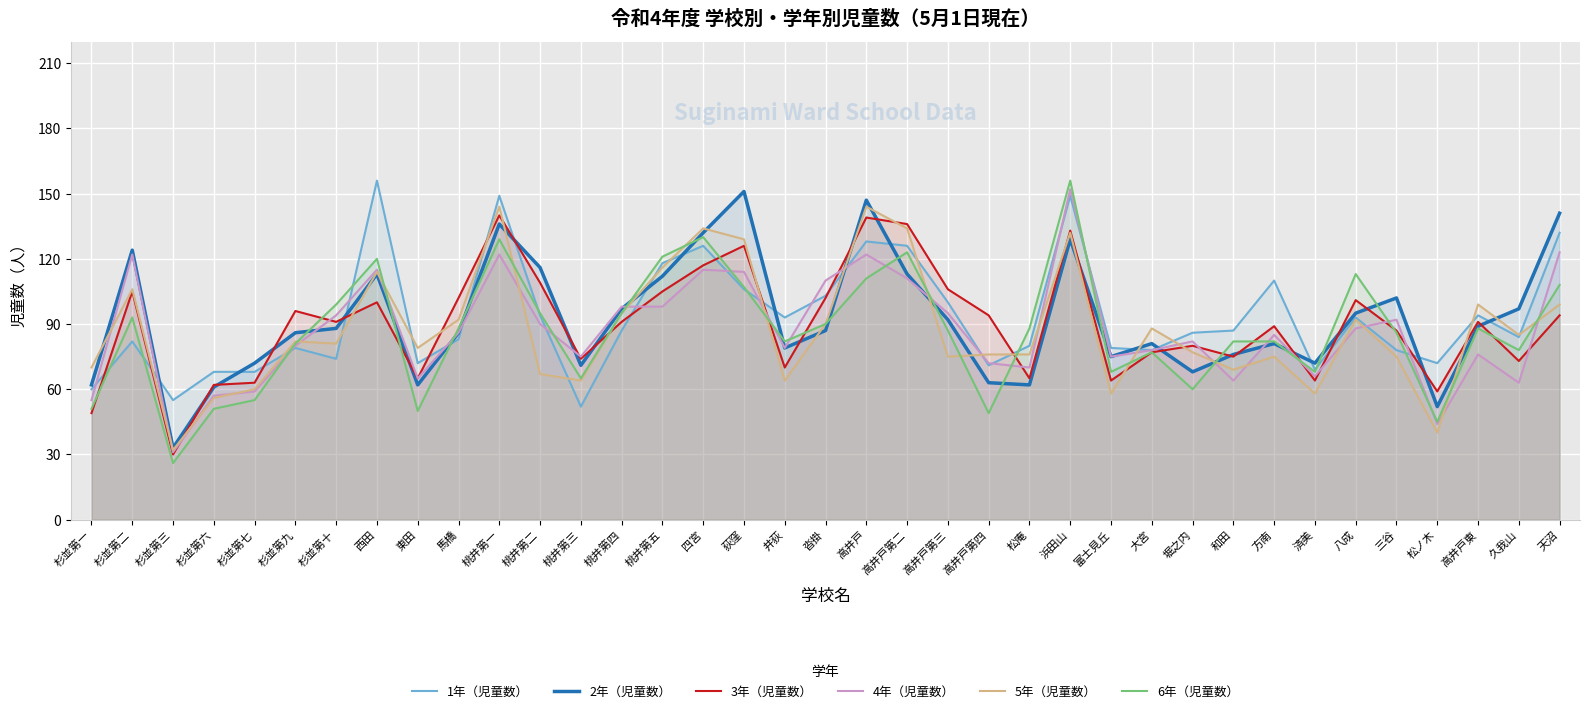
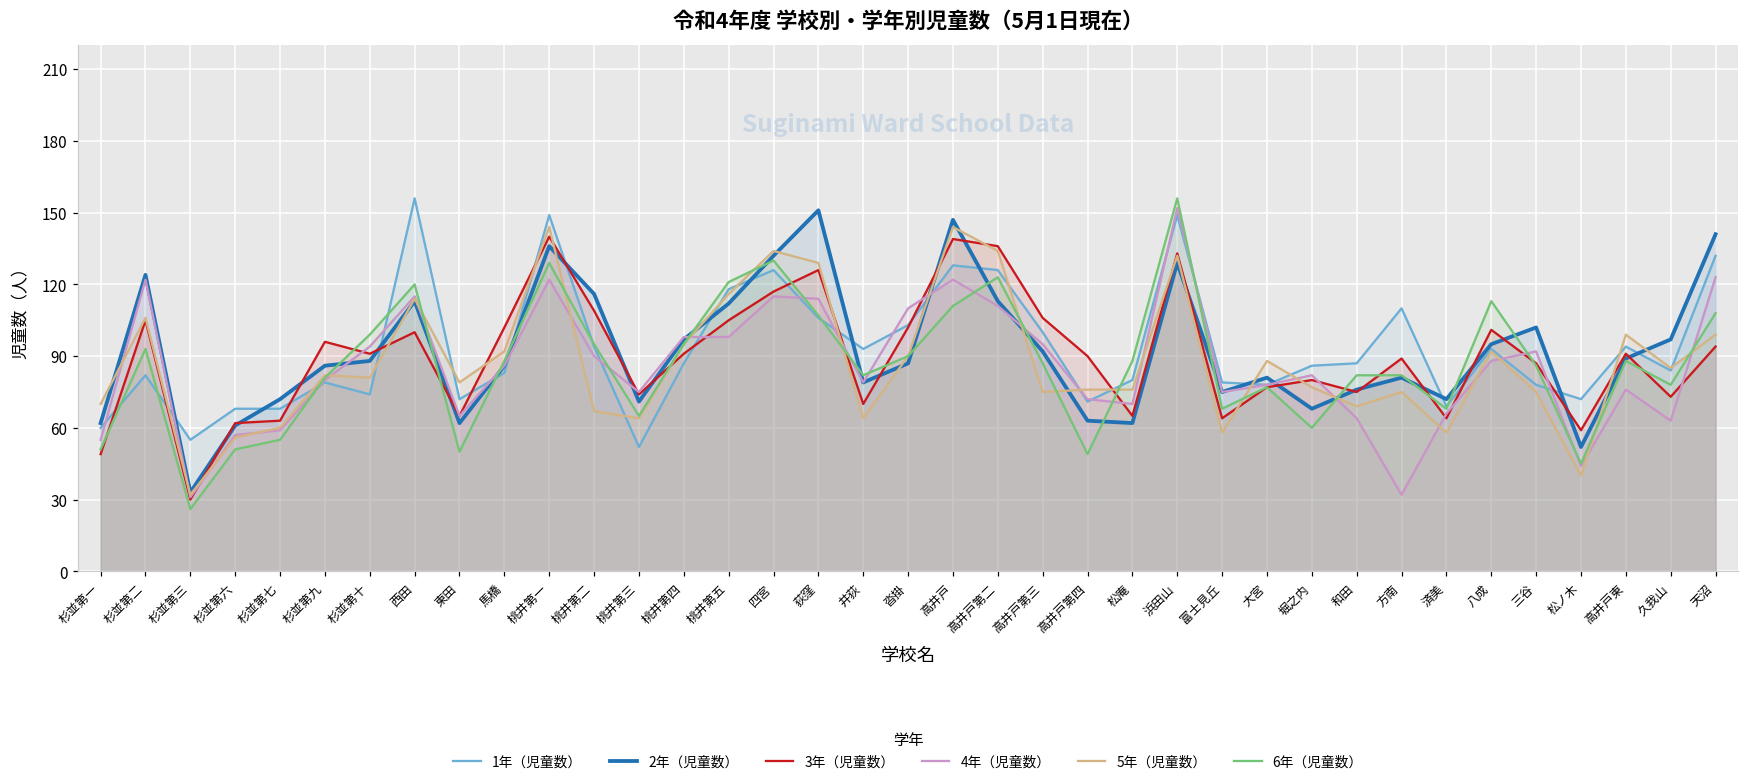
  {
    "1年（児童数）": {
      "杉並第一": 60,
      "杉並第二": 82,
      "杉並第三": 55,
      "杉並第六": 68,
      "杉並第七": 68,
      "杉並第十": 74,
      "西田": 156,
      "東田": 72,
      "馬橋": 83,
      "桃井第一": 149,
      "桃井第三": 52,
      "桃井第四": 87,
      "桃井第五": 118,
      "四宮": 126,
      "井荻": 93,
      "高井戸": 128,
      "高井戸第二": 126,
      "高井戸第三": 100,
      "松庵": 80,
      "浜田山": 149,
      "富士見丘": 79,
      "堀之内": 86,
      "和田": 87,
      "方南": 110,
      "三谷": 78,
      "松ノ木": 72,
      "高井戸東": 94,
      "天沼": 132
    },
    "2年（児童数）": {
      "杉並第一": 62,
      "杉並第二": 124,
      "杉並第七": 72,
      "杉並第九": 86,
      "杉並第十": 88,
      "東田": 62,
      "桃井第一": 136,
      "桃井第二": 116,
      "桃井第三": 71,
      "桃井第五": 112,
      "四宮": 132,
      "荻窪": 151,
      "沓掛": 87,
      "高井戸": 147,
      "高井戸第二": 113,
      "高井戸第三": 92,
      "高井戸第四": 63,
      "松庵": 62,
      "浜田山": 129,
      "大宮": 81,
      "堀之内": 68,
      "済美": 72,
      "八成": 95,
      "三谷": 102,
      "松ノ木": 52,
      "久我山": 97,
      "天沼": 141
    },
    "3年（児童数）": {
      "杉並第一": 49,
      "杉並第七": 63,
      "杉並第九": 96,
      "杉並第十": 91,
      "西田": 100,
      "馬橋": 102,
      "桃井第一": 140,
      "桃井第二": 109,
      "桃井第四": 91,
      "桃井第五": 105,
      "四宮": 117,
      "荻窪": 126,
      "井荻": 70,
      "高井戸": 139,
      "高井戸第二": 136,
      "高井戸第三": 106,
-     "高井戸第四": 94,
+     "高井戸第四": 90,
      "松庵": 65,
      "富士見丘": 64,
      "堀之内": 80,
      "方南": 89,
      "済美": 64,
      "八成": 101,
      "松ノ木": 59,
      "高井戸東": 91,
      "久我山": 73,
      "天沼": 94
    },
    "4年（児童数）": {
      "杉並第一": 55,
      "杉並第二": 122,
      "杉並第十": 94,
      "桃井第一": 122,
      "桃井第二": 90,
      "桃井第五": 98,
      "四宮": 115,
      "荻窪": 114,
      "沓掛": 110,
      "高井戸": 122,
      "高井戸第二": 111,
      "高井戸第三": 95,
      "松庵": 70,
      "浜田山": 152,
      "堀之内": 82,
      "和田": 64,
-     "方南": 85,
+     "方南": 32,
      "済美": 66,
      "八成": 88,
      "三谷": 92,
      "高井戸東": 76,
      "久我山": 63,
      "天沼": 123
    },
    "5年（児童数）": {
      "杉並第一": 70,
      "杉並第十": 81,
      "東田": 79,
      "馬橋": 92,
      "桃井第一": 144,
      "桃井第二": 67,
      "桃井第五": 116,
      "四宮": 134,
      "荻窪": 129,
      "井荻": 64,
      "高井戸": 144,
      "高井戸第二": 134,
      "高井戸第三": 75,
      "高井戸第四": 76,
      "松庵": 76,
      "富士見丘": 58,
      "大宮": 88,
      "堀之内": 77,
      "和田": 69,
      "方南": 75,
      "済美": 58,
      "三谷": 75,
      "松ノ木": 40,
      "高井戸東": 99,
      "天沼": 99
    },
    "6年（児童数）": {
      "杉並第一": 51,
      "杉並第二": 93,
      "杉並第三": 26,
      "杉並第六": 51,
      "杉並第七": 55,
      "杉並第十": 99,
      "西田": 120,
      "東田": 50,
      "馬橋": 88,
      "桃井第一": 129,
      "桃井第五": 121,
      "四宮": 130,
      "井荻": 82,
      "高井戸": 111,
      "高井戸第二": 123,
      "高井戸第三": 87,
      "高井戸第四": 49,
      "松庵": 88,
      "浜田山": 156,
      "富士見丘": 68,
      "堀之内": 60,
      "和田": 82,
      "八成": 113,
      "久我山": 78,
      "天沼": 108
    }
  }
